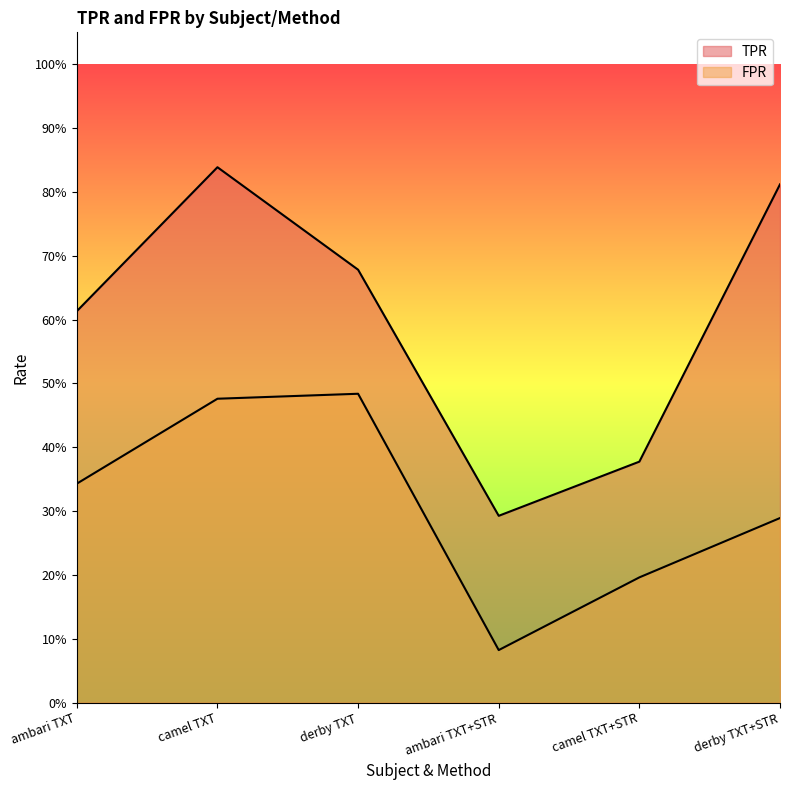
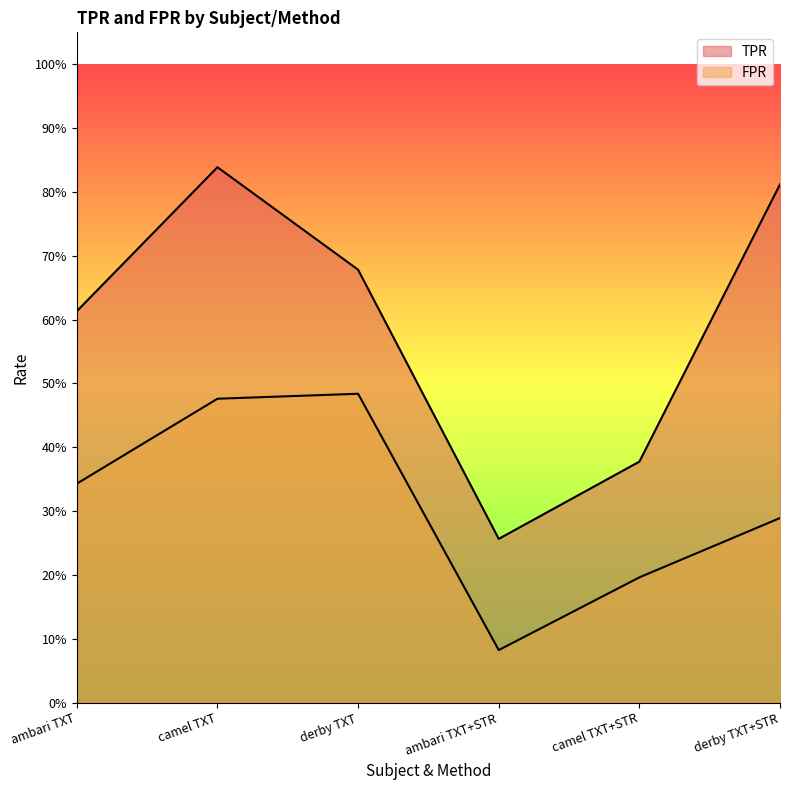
  {
    "TPR": {
      "ambari TXT": "61%",
      "camel TXT": "84%",
      "derby TXT": "68%",
-     "ambari TXT+STR": "29%",
+     "ambari TXT+STR": "26%",
      "camel TXT+STR": "38%",
      "derby TXT+STR": "81%"
    },
    "FPR": {
      "ambari TXT": "34%",
      "camel TXT": "48%",
      "derby TXT": "48%",
      "ambari TXT+STR": "8%",
      "camel TXT+STR": "20%",
      "derby TXT+STR": "29%"
    }
  }
